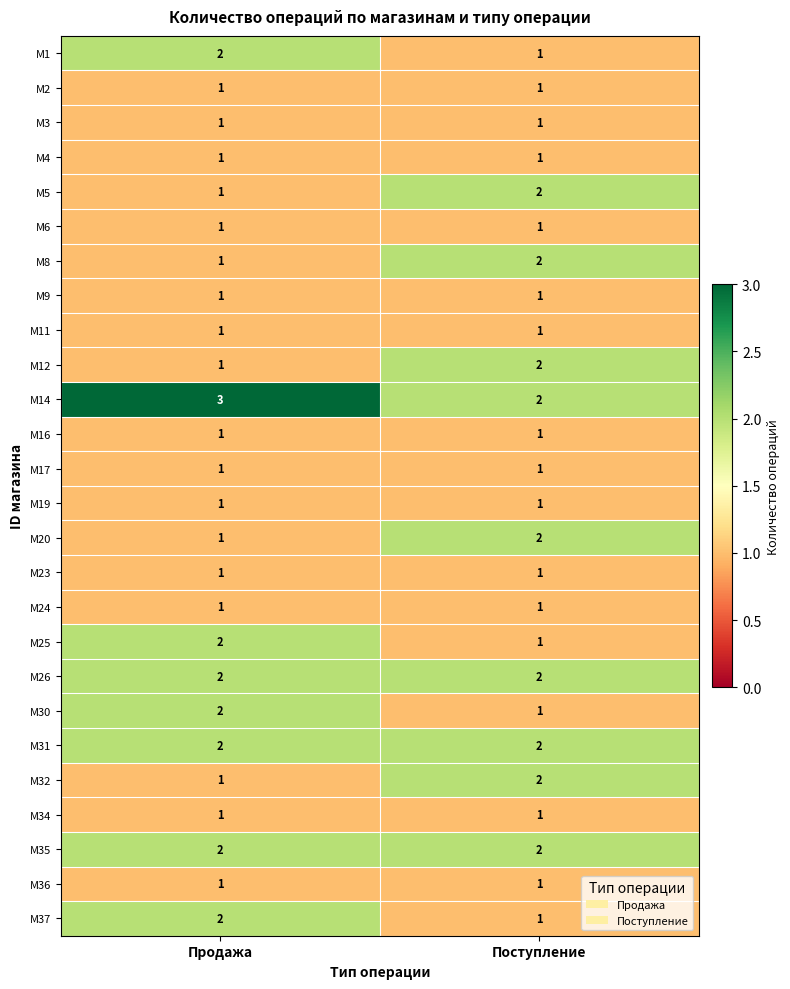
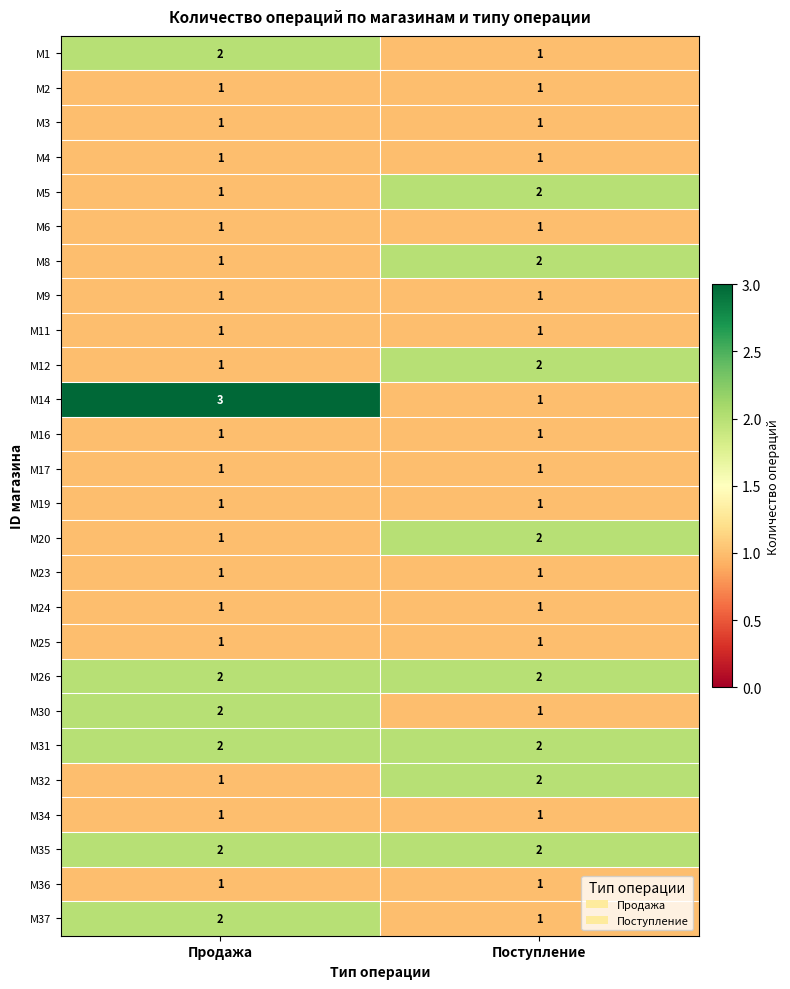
  {
    "M1": {
      "Продажа": 2,
      "Поступление": 1
    },
    "M2": {
      "Продажа": 1,
      "Поступление": 1
    },
    "M3": {
      "Продажа": 1,
      "Поступление": 1
    },
    "M4": {
      "Продажа": 1,
      "Поступление": 1
    },
    "M5": {
      "Продажа": 1,
      "Поступление": 2
    },
    "M6": {
      "Продажа": 1,
      "Поступление": 1
    },
    "M8": {
      "Продажа": 1,
      "Поступление": 2
    },
    "M9": {
      "Продажа": 1,
      "Поступление": 1
    },
    "M11": {
      "Продажа": 1,
      "Поступление": 1
    },
    "M12": {
      "Продажа": 1,
      "Поступление": 2
    },
    "M14": {
      "Продажа": 3,
-     "Поступление": 2
+     "Поступление": 1
    },
    "M16": {
      "Продажа": 1,
      "Поступление": 1
    },
    "M17": {
      "Продажа": 1,
      "Поступление": 1
    },
    "M19": {
      "Продажа": 1,
      "Поступление": 1
    },
    "M20": {
      "Продажа": 1,
      "Поступление": 2
    },
    "M23": {
      "Продажа": 1,
      "Поступление": 1
    },
    "M24": {
      "Продажа": 1,
      "Поступление": 1
    },
    "M25": {
-     "Продажа": 2,
+     "Продажа": 1,
      "Поступление": 1
    },
    "M26": {
      "Продажа": 2,
      "Поступление": 2
    },
    "M30": {
      "Продажа": 2,
      "Поступление": 1
    },
    "M31": {
      "Продажа": 2,
      "Поступление": 2
    },
    "M32": {
      "Продажа": 1,
      "Поступление": 2
    },
    "M34": {
      "Продажа": 1,
      "Поступление": 1
    },
    "M35": {
      "Продажа": 2,
      "Поступление": 2
    },
    "M36": {
      "Продажа": 1,
      "Поступление": 1
    },
    "M37": {
      "Продажа": 2,
      "Поступление": 1
    }
  }
